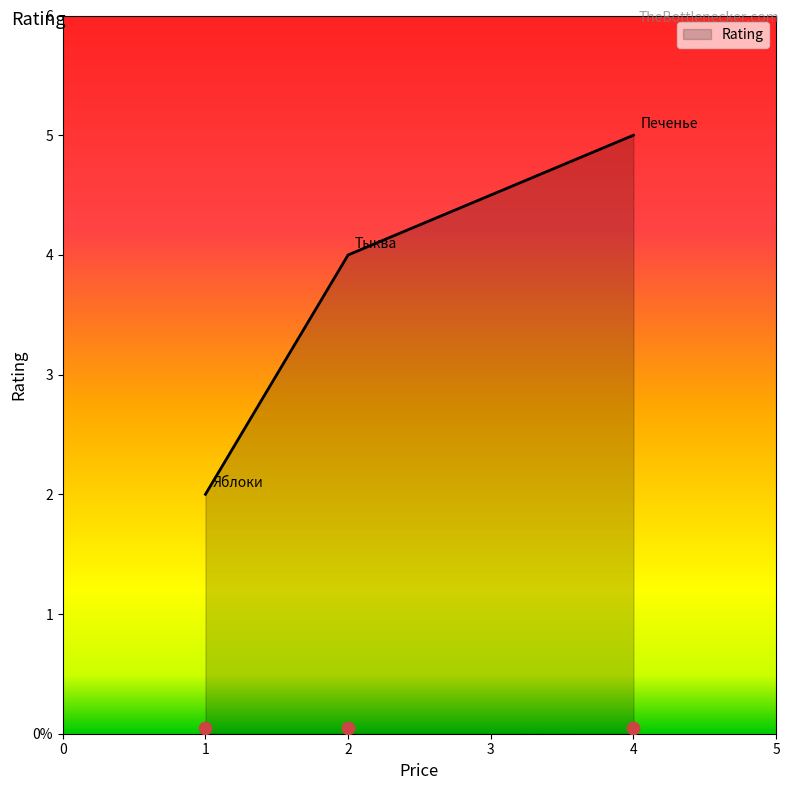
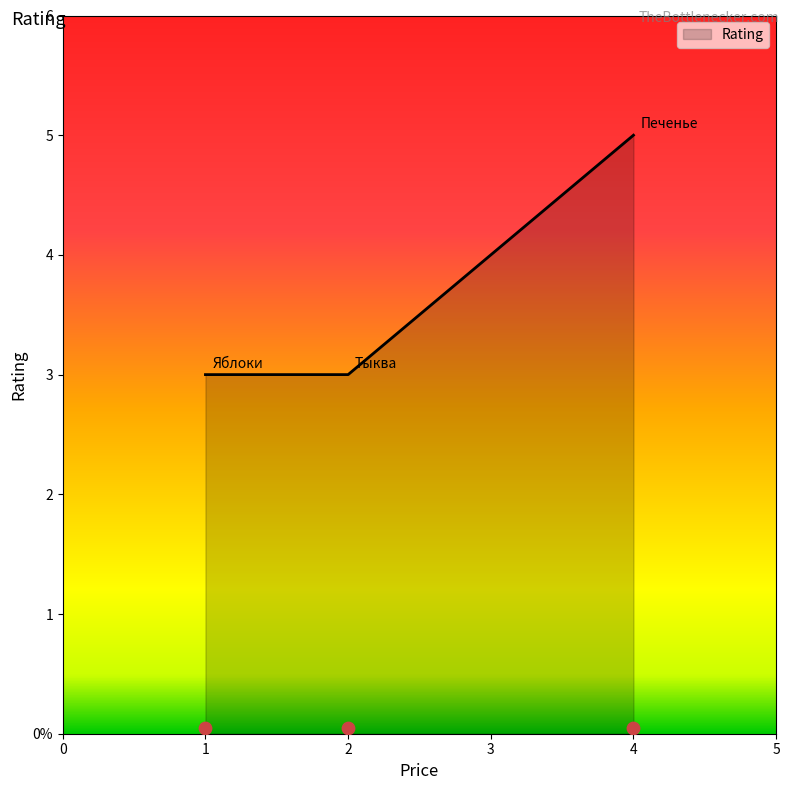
  {
    "Rating": {
-     "1": 2,
-     "2": 4,
+     "1": 3,
+     "2": 3,
      "4": 5
    }
  }
